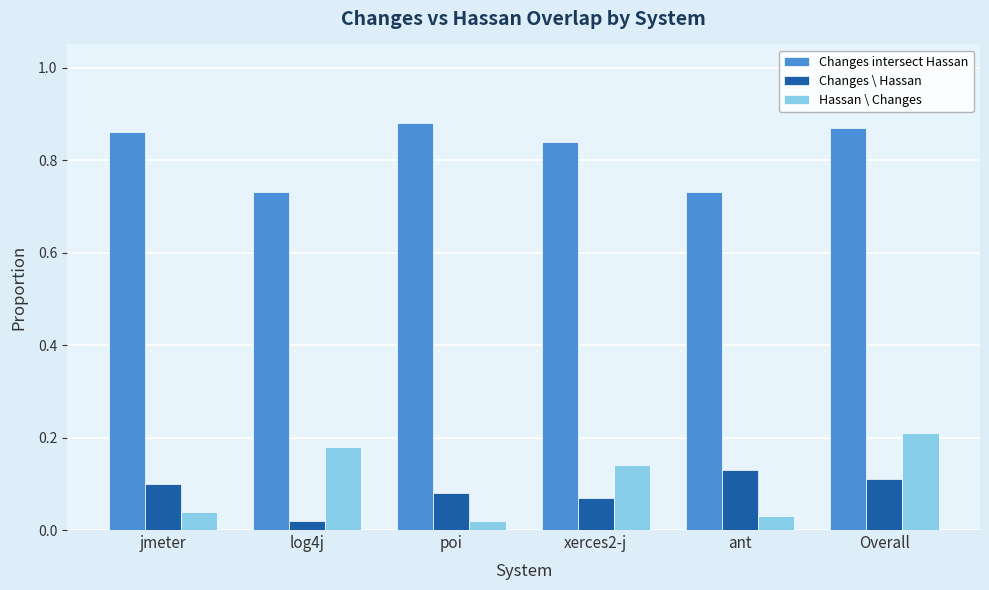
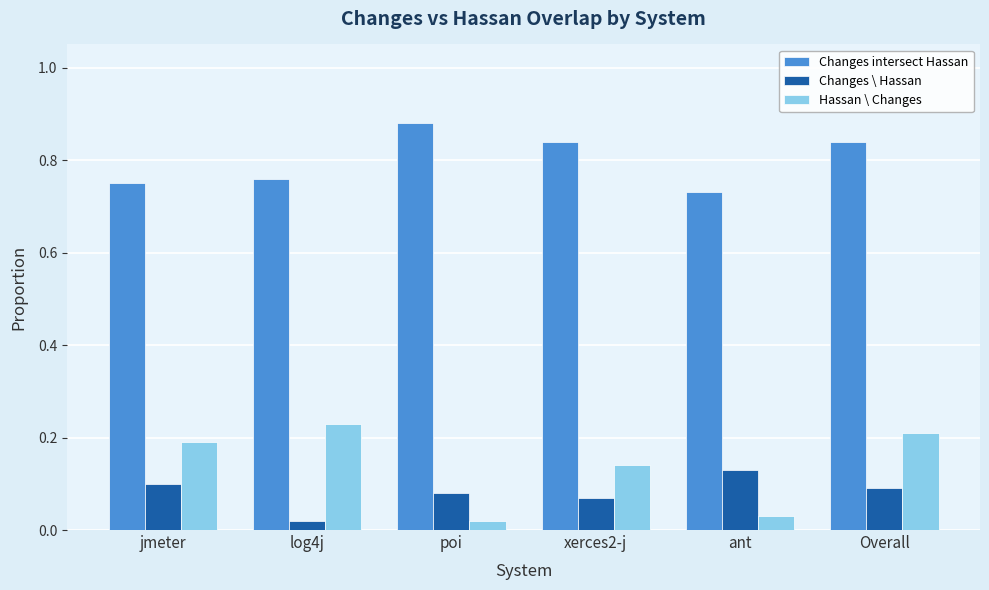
  {
    "Changes intersect Hassan": {
-     "jmeter": 0.86,
-     "log4j": 0.73,
+     "jmeter": 0.75,
+     "log4j": 0.76,
      "poi": 0.88,
      "xerces2-j": 0.84,
      "ant": 0.73,
-     "Overall": 0.87
+     "Overall": 0.84
    },
    "Changes \\ Hassan": {
      "jmeter": 0.10,
      "log4j": 0.02,
      "poi": 0.08,
      "xerces2-j": 0.07,
      "ant": 0.13,
-     "Overall": 0.11
+     "Overall": 0.09
    },
    "Hassan \\ Changes": {
-     "jmeter": 0.04,
-     "log4j": 0.18,
+     "jmeter": 0.19,
+     "log4j": 0.23,
      "poi": 0.02,
      "xerces2-j": 0.14,
      "ant": 0.03,
      "Overall": 0.21
    }
  }
